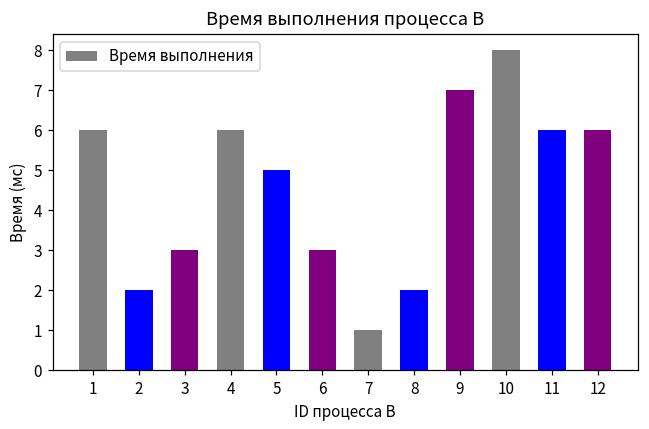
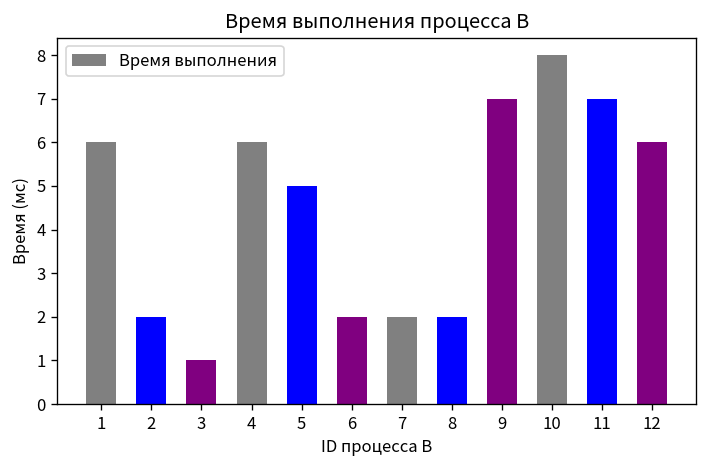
  {
    "1": 6,
    "2": 2,
-   "3": 3,
+   "3": 1,
    "4": 6,
    "5": 5,
-   "6": 3,
-   "7": 1,
+   "6": 2,
+   "7": 2,
    "8": 2,
    "9": 7,
    "10": 8,
-   "11": 6,
+   "11": 7,
    "12": 6
  }
